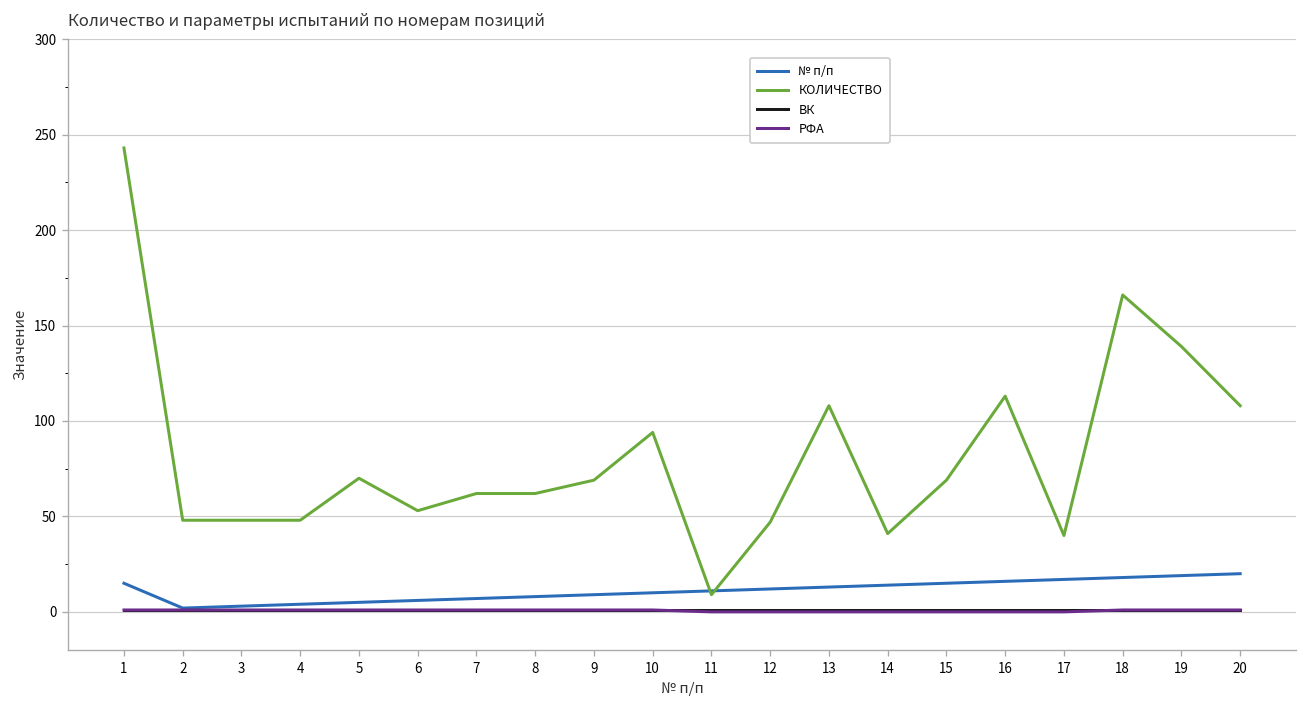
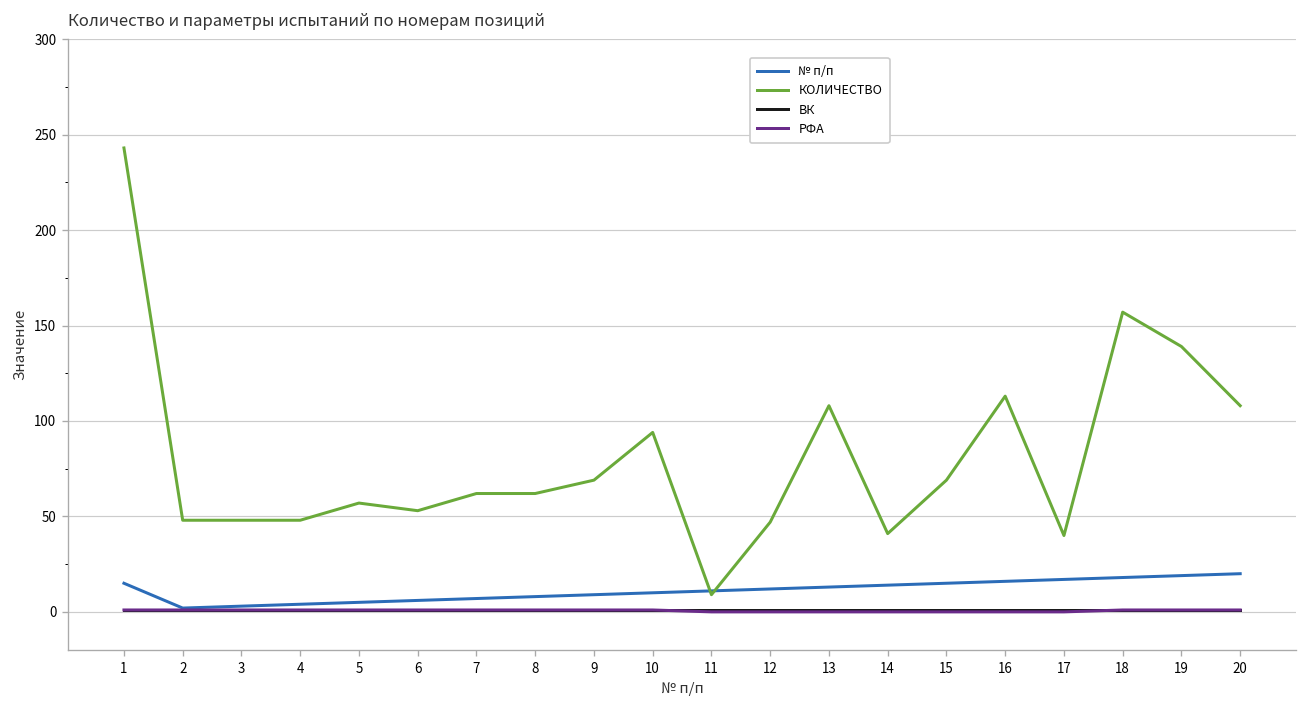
  {
    "№ п/п": {
      "1": 15,
      "3": 3,
      "4": 4,
      "5": 5,
      "6": 6,
      "7": 7,
      "8": 8,
      "9": 9,
      "10": 10,
      "11": 11,
      "12": 12,
      "13": 13,
      "14": 14,
      "15": 15,
      "16": 16,
      "17": 17,
      "18": 18,
      "19": 19,
      "20": 20
    },
    "КОЛИЧЕСТВО": {
      "1": 243,
      "2": 48,
      "3": 48,
      "4": 48,
-     "5": 70,
+     "5": 57,
      "6": 53,
      "7": 62,
      "8": 62,
      "9": 69,
      "10": 94,
      "11": 9,
      "12": 47,
      "13": 108,
      "14": 41,
      "15": 69,
      "16": 113,
      "17": 40,
-     "18": 166,
+     "18": 157,
      "19": 139,
      "20": 108
    }
  }
